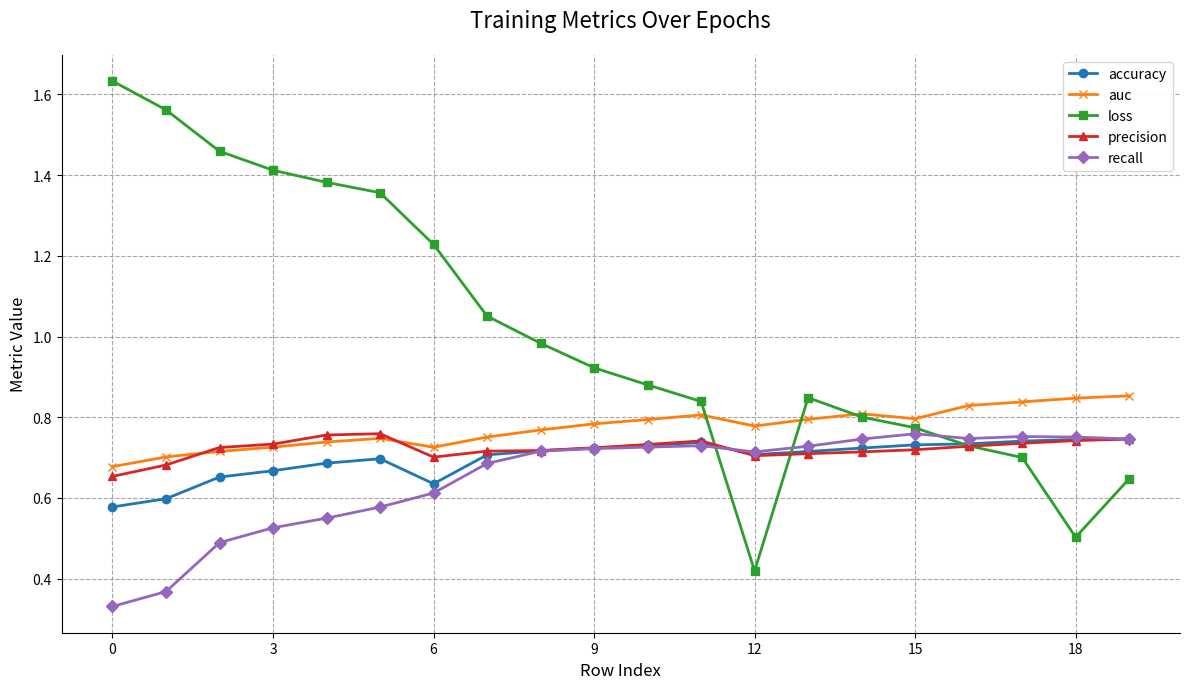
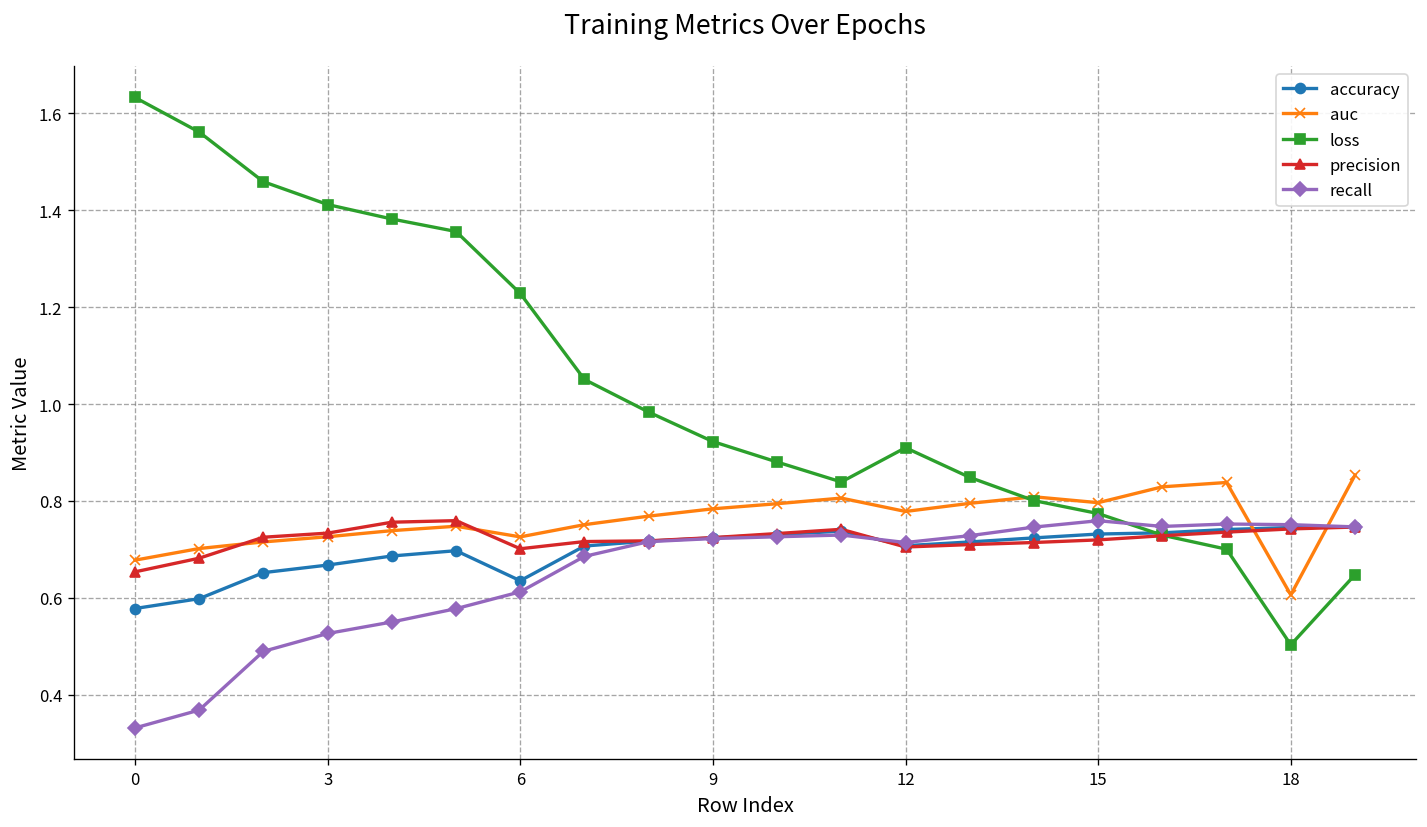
  {
    "accuracy": {
      "0": 0.58,
      "3": 0.67,
      "6": 0.64,
      "15": 0.73
    },
    "auc": {
      "0": 0.68,
      "3": 0.73,
      "6": 0.73,
      "9": 0.78,
      "12": 0.78,
      "15": 0.80,
-     "18": 0.85
+     "18": 0.61
    },
    "loss": {
      "0": 1.63,
      "3": 1.41,
      "6": 1.23,
      "9": 0.92,
-     "12": 0.42,
+     "12": 0.91,
      "15": 0.77,
      "18": 0.50
    },
    "precision": {
      "0": 0.65,
      "3": 0.73,
      "6": 0.70,
      "15": 0.72
    },
    "recall": {
      "0": 0.33,
      "3": 0.53,
      "6": 0.61,
      "12": 0.71,
      "15": 0.76
    }
  }
